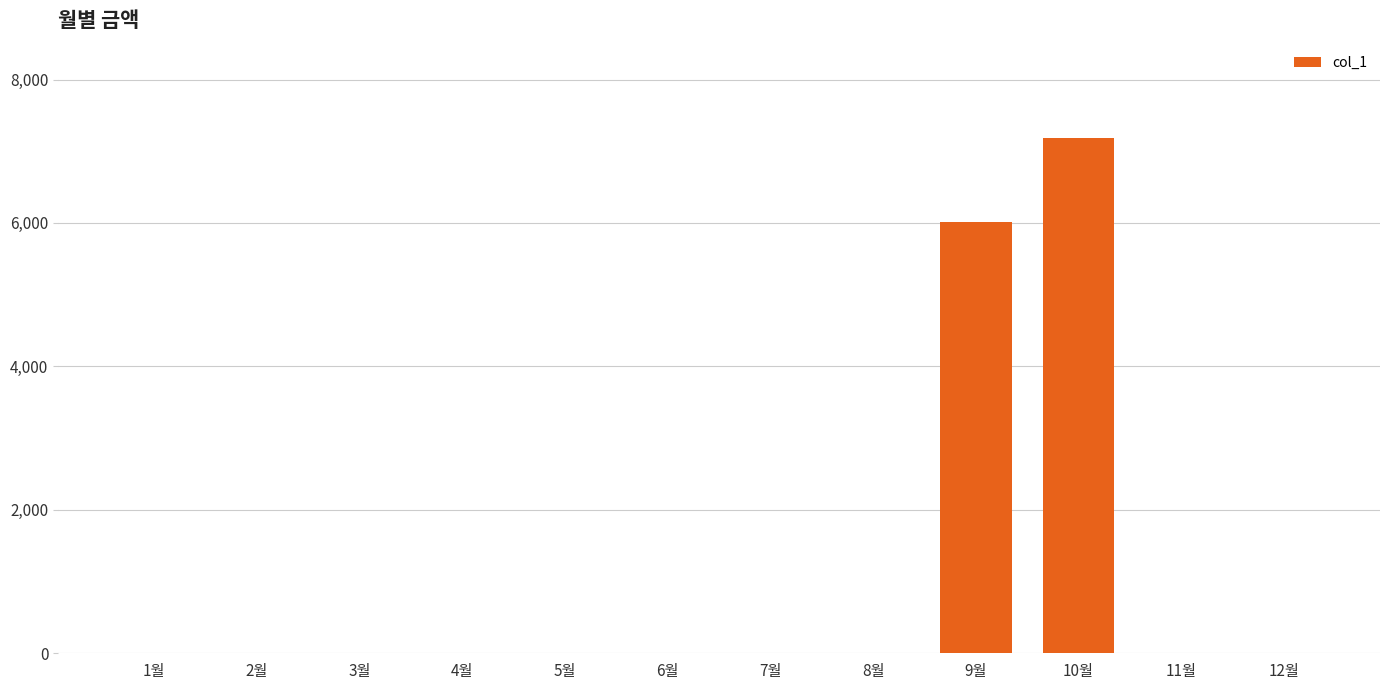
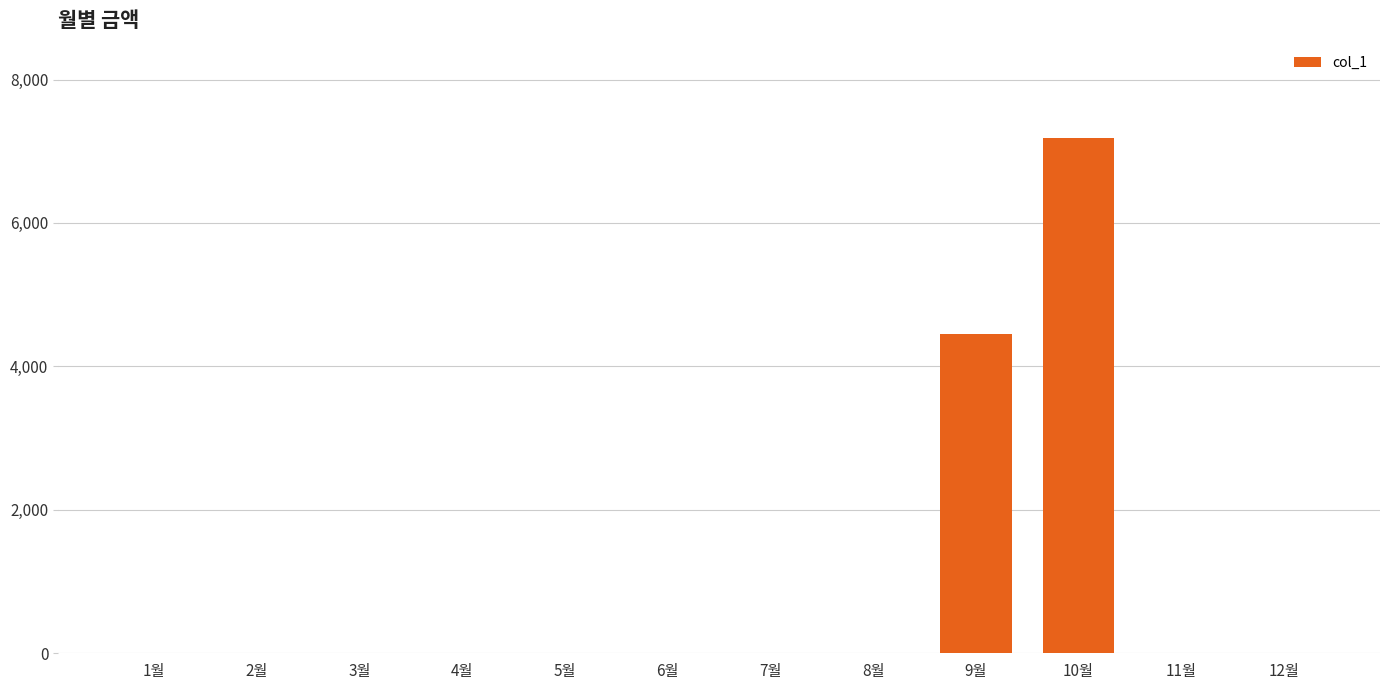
  {
    "1월": "0",
    "2월": "0",
    "3월": "0",
    "4월": "0",
    "5월": "0",
    "6월": "0",
    "7월": "0",
    "8월": "0",
-   "9월": "6,000",
+   "9월": "4,500",
    "10월": "7,200",
    "11월": "0",
    "12월": "0"
  }
